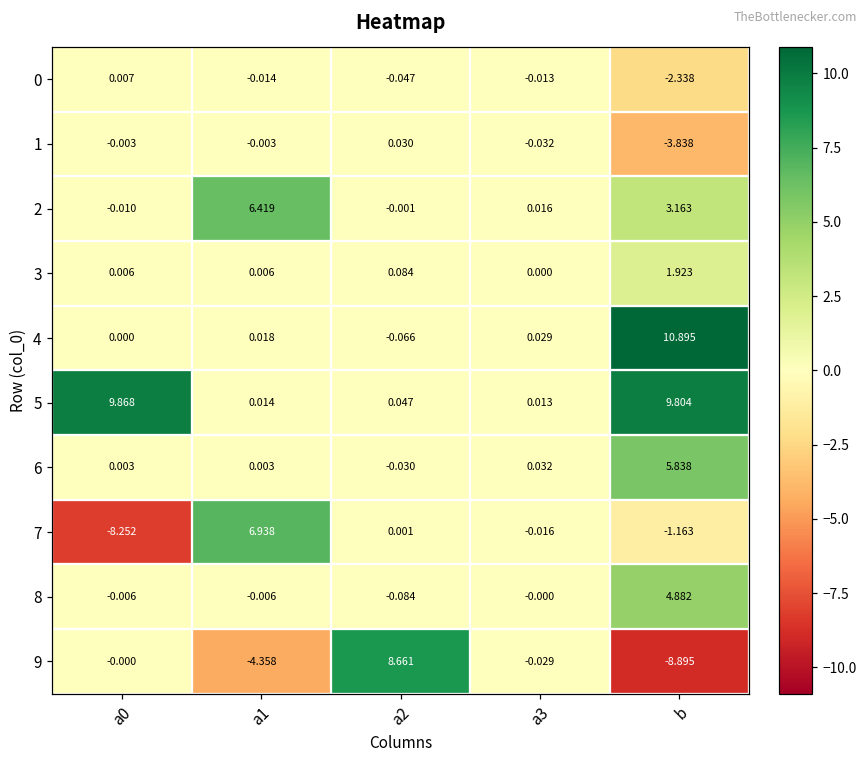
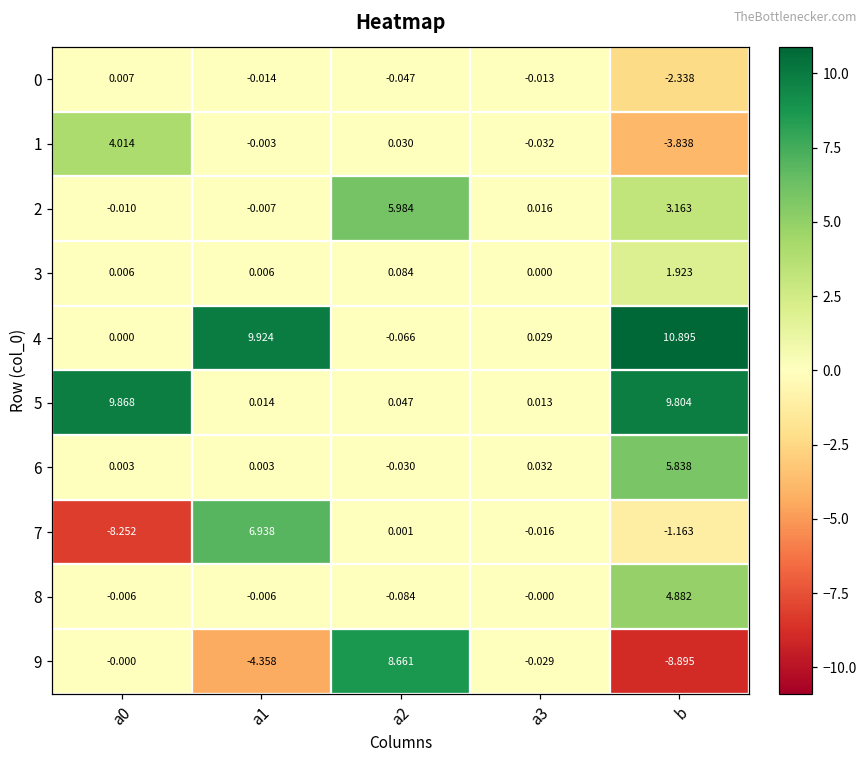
  {
    "0": {
      "a0": 0.007,
      "a1": -0.014,
      "a2": -0.047,
      "a3": -0.013,
      "b": -2.338
    },
    "1": {
-     "a0": -0.003,
+     "a0": 4.014,
      "a1": -0.003,
      "a2": 0.030,
      "a3": -0.032,
      "b": -3.838
    },
    "2": {
      "a0": -0.010,
-     "a1": 6.419,
-     "a2": -0.001,
+     "a1": -0.007,
+     "a2": 5.984,
      "a3": 0.016,
      "b": 3.163
    },
    "3": {
      "a0": 0.006,
      "a1": 0.006,
      "a2": 0.084,
      "a3": 0.000,
      "b": 1.923
    },
    "4": {
      "a0": 0.000,
-     "a1": 0.018,
+     "a1": 9.924,
      "a2": -0.066,
      "a3": 0.029,
      "b": 10.895
    },
    "5": {
      "a0": 9.868,
      "a1": 0.014,
      "a2": 0.047,
      "a3": 0.013,
      "b": 9.804
    },
    "6": {
      "a0": 0.003,
      "a1": 0.003,
      "a2": -0.030,
      "a3": 0.032,
      "b": 5.838
    },
    "7": {
      "a0": -8.252,
      "a1": 6.938,
      "a2": 0.001,
      "a3": -0.016,
      "b": -1.163
    },
    "8": {
      "a0": -0.006,
      "a1": -0.006,
      "a2": -0.084,
      "a3": -0.000,
      "b": 4.882
    },
    "9": {
      "a0": -0.000,
      "a1": -4.358,
      "a2": 8.661,
      "a3": -0.029,
      "b": -8.895
    }
  }
